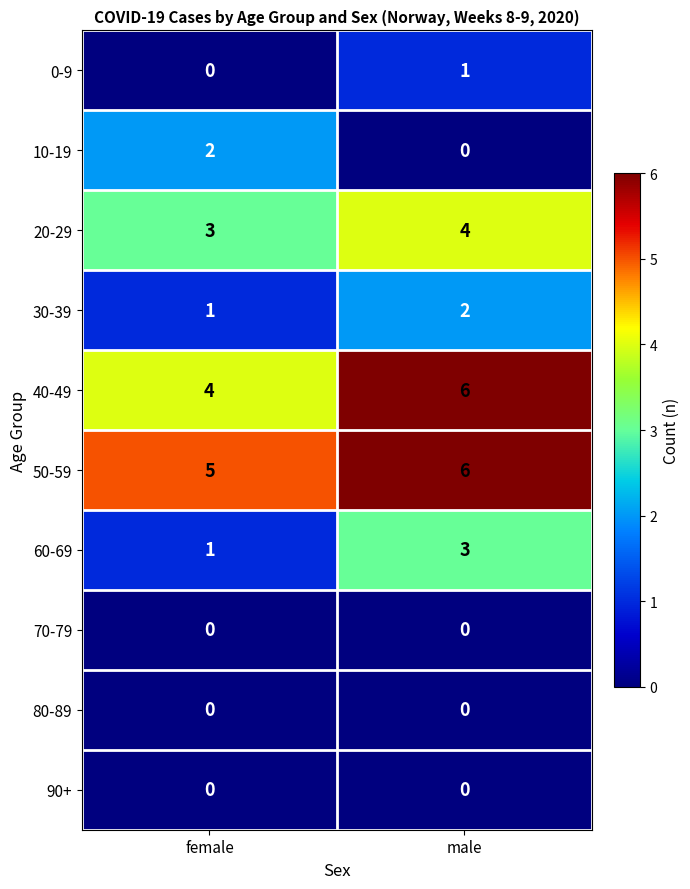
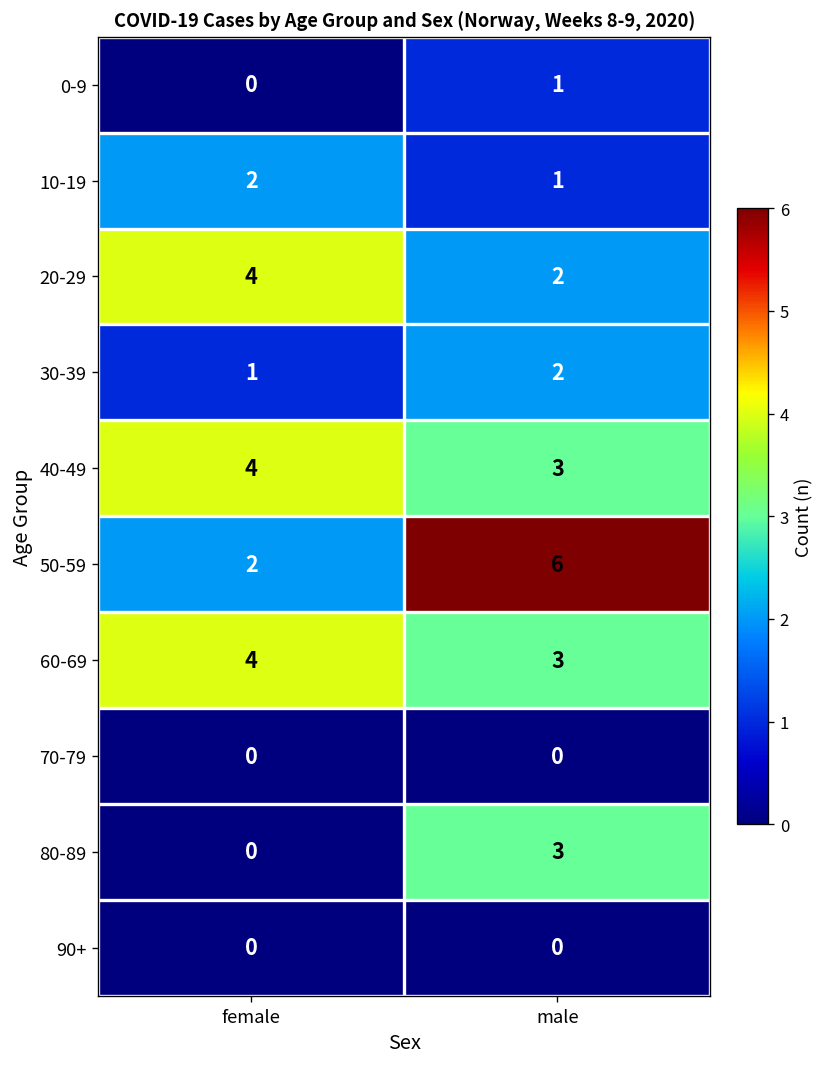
  {
    "0-9": {
      "female": 0,
      "male": 1
    },
    "10-19": {
      "female": 2,
-     "male": 0
+     "male": 1
    },
    "20-29": {
-     "female": 3,
-     "male": 4
+     "female": 4,
+     "male": 2
    },
    "30-39": {
      "female": 1,
      "male": 2
    },
    "40-49": {
      "female": 4,
-     "male": 6
+     "male": 3
    },
    "50-59": {
-     "female": 5,
+     "female": 2,
      "male": 6
    },
    "60-69": {
-     "female": 1,
+     "female": 4,
      "male": 3
    },
    "70-79": {
      "female": 0,
      "male": 0
    },
    "80-89": {
      "female": 0,
-     "male": 0
+     "male": 3
    },
    "90+": {
      "female": 0,
      "male": 0
    }
  }
